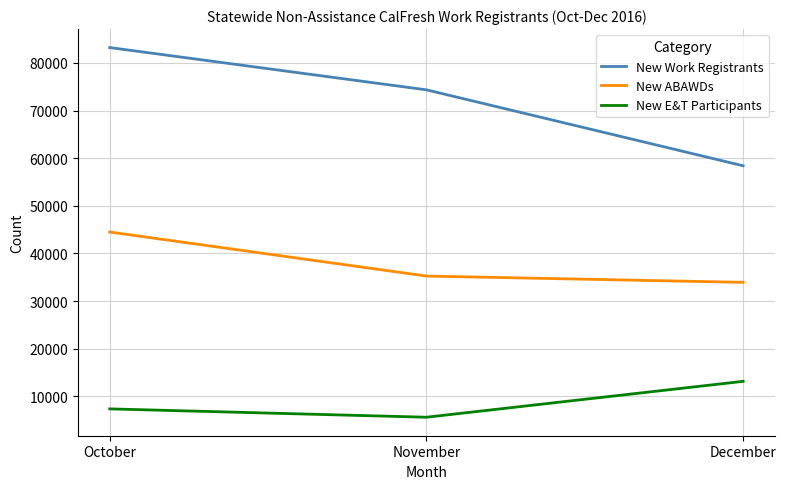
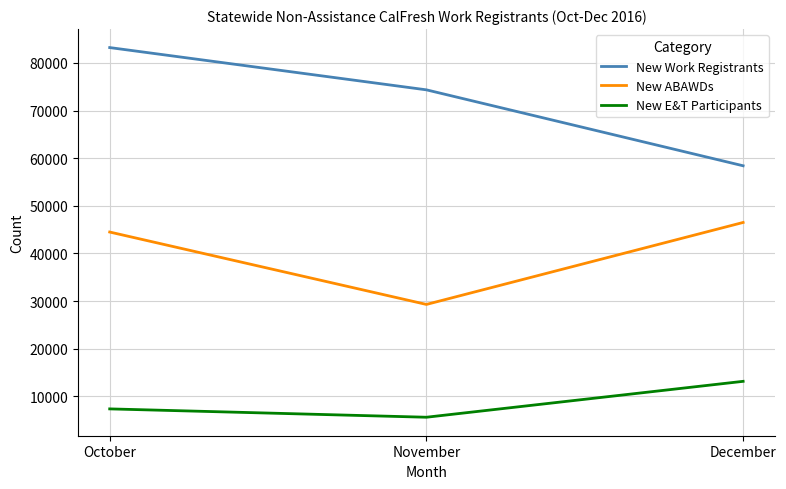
  {
    "New Work Registrants": {
      "October": 83000,
      "November": 74000,
      "December": 58000
    },
    "New ABAWDs": {
      "October": 44000,
-     "November": 35000,
-     "December": 34000
+     "November": 29000,
+     "December": 46000
    },
    "New E&T Participants": {
      "October": 7000,
      "November": 6000,
      "December": 13000
    }
  }
